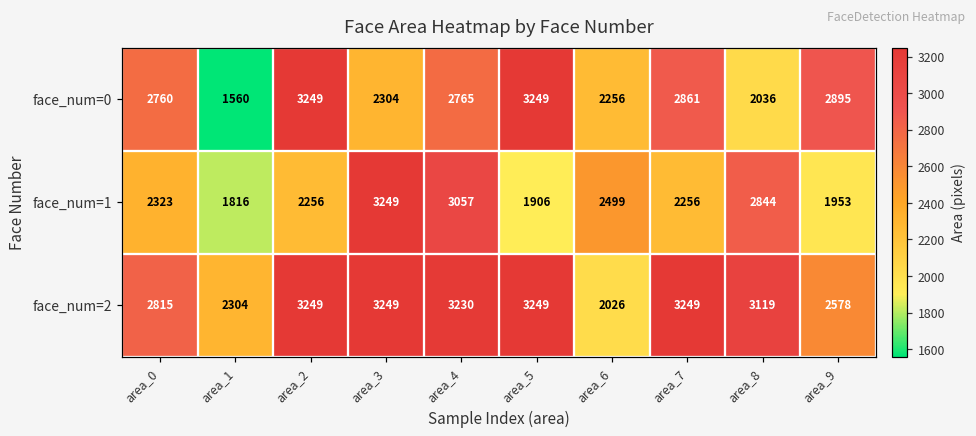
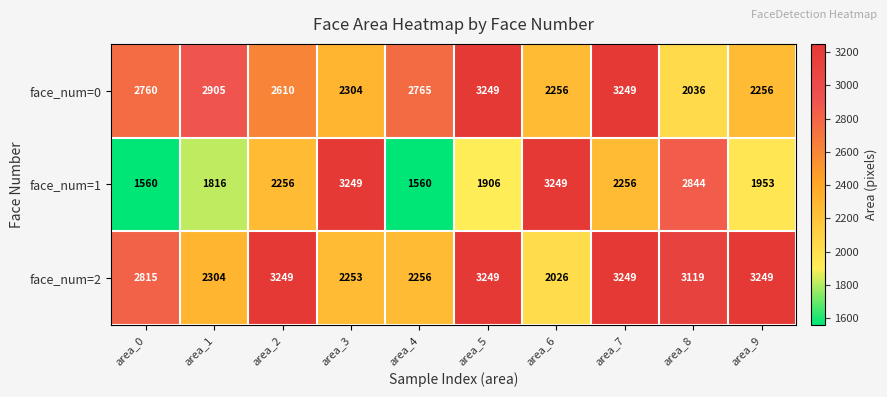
  {
    "face_num=0": {
      "area_0": 2760,
-     "area_1": 1560,
-     "area_2": 3249,
+     "area_1": 2905,
+     "area_2": 2610,
      "area_3": 2304,
      "area_4": 2765,
      "area_5": 3249,
      "area_6": 2256,
-     "area_7": 2861,
+     "area_7": 3249,
      "area_8": 2036,
-     "area_9": 2895
+     "area_9": 2256
    },
    "face_num=1": {
-     "area_0": 2323,
+     "area_0": 1560,
      "area_1": 1816,
      "area_2": 2256,
      "area_3": 3249,
-     "area_4": 3057,
+     "area_4": 1560,
      "area_5": 1906,
-     "area_6": 2499,
+     "area_6": 3249,
      "area_7": 2256,
      "area_8": 2844,
      "area_9": 1953
    },
    "face_num=2": {
      "area_0": 2815,
      "area_1": 2304,
      "area_2": 3249,
-     "area_3": 3249,
-     "area_4": 3230,
+     "area_3": 2253,
+     "area_4": 2256,
      "area_5": 3249,
      "area_6": 2026,
      "area_7": 3249,
      "area_8": 3119,
-     "area_9": 2578
+     "area_9": 3249
    }
  }
